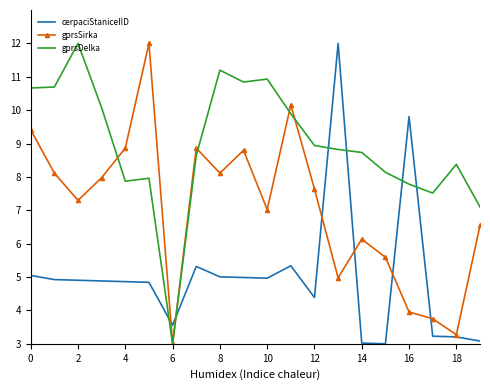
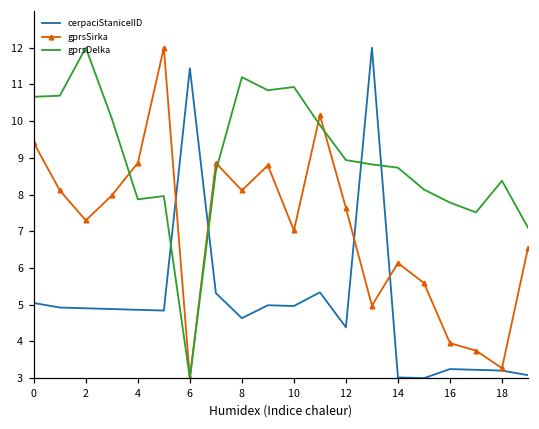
  {
    "cerpaciStaniceIID": {
      "0": 5.0,
      "2": 4.9,
      "4": 4.9,
-     "6": 3.6,
-     "8": 5.0,
+     "6": 11.4,
+     "8": 4.6,
      "10": 5.0,
      "12": 4.4,
      "14": 3.0,
-     "16": 9.8
+     "16": 3.2
    },
    "gprsSirka": {
      "0": 9.4,
      "2": 7.3,
      "4": 8.9,
      "8": 8.1,
      "10": 7.0,
      "12": 7.6,
      "14": 6.1,
      "16": 4.0
    },
    "gprsDelka": {
      "0": 10.7,
      "2": 12.0,
      "4": 7.9,
      "8": 11.2,
      "10": 10.9,
      "12": 8.9,
      "14": 8.7,
      "16": 7.8,
      "18": 8.4
    }
  }
